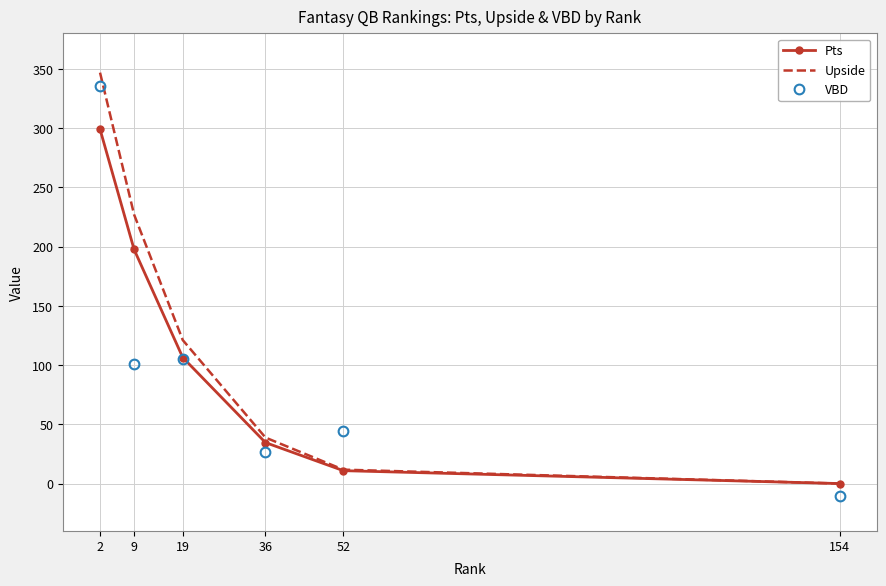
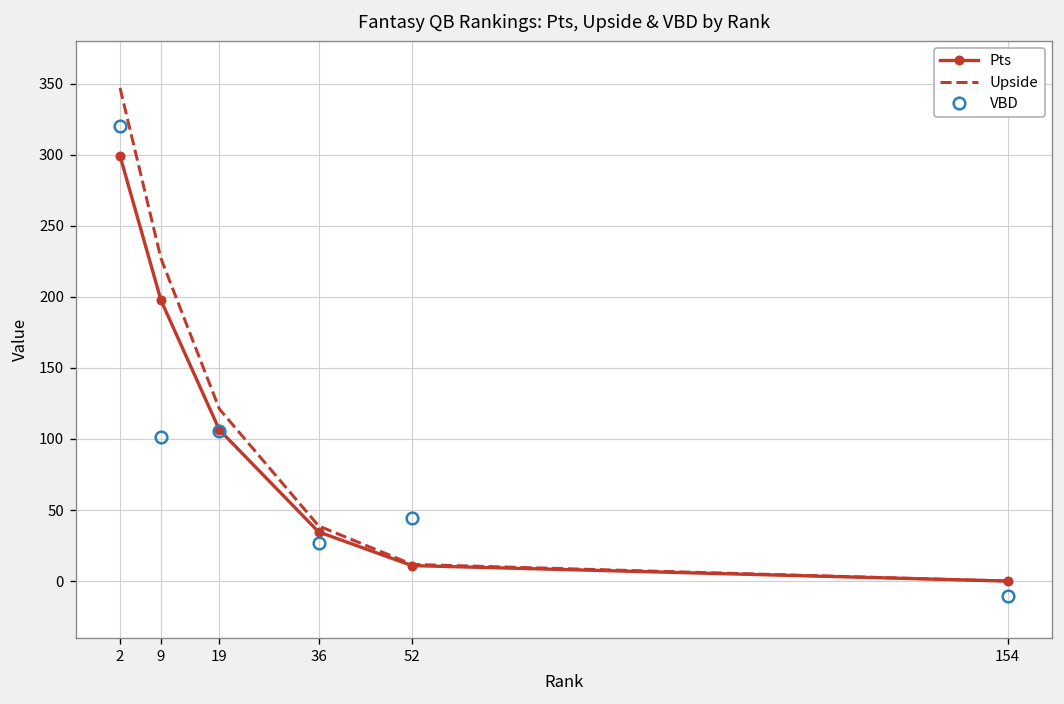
  {
    "VBD": {
-     "2": 336,
+     "2": 320,
      "9": 101,
      "36": 27,
      "52": 44,
      "154": -11
    }
  }
